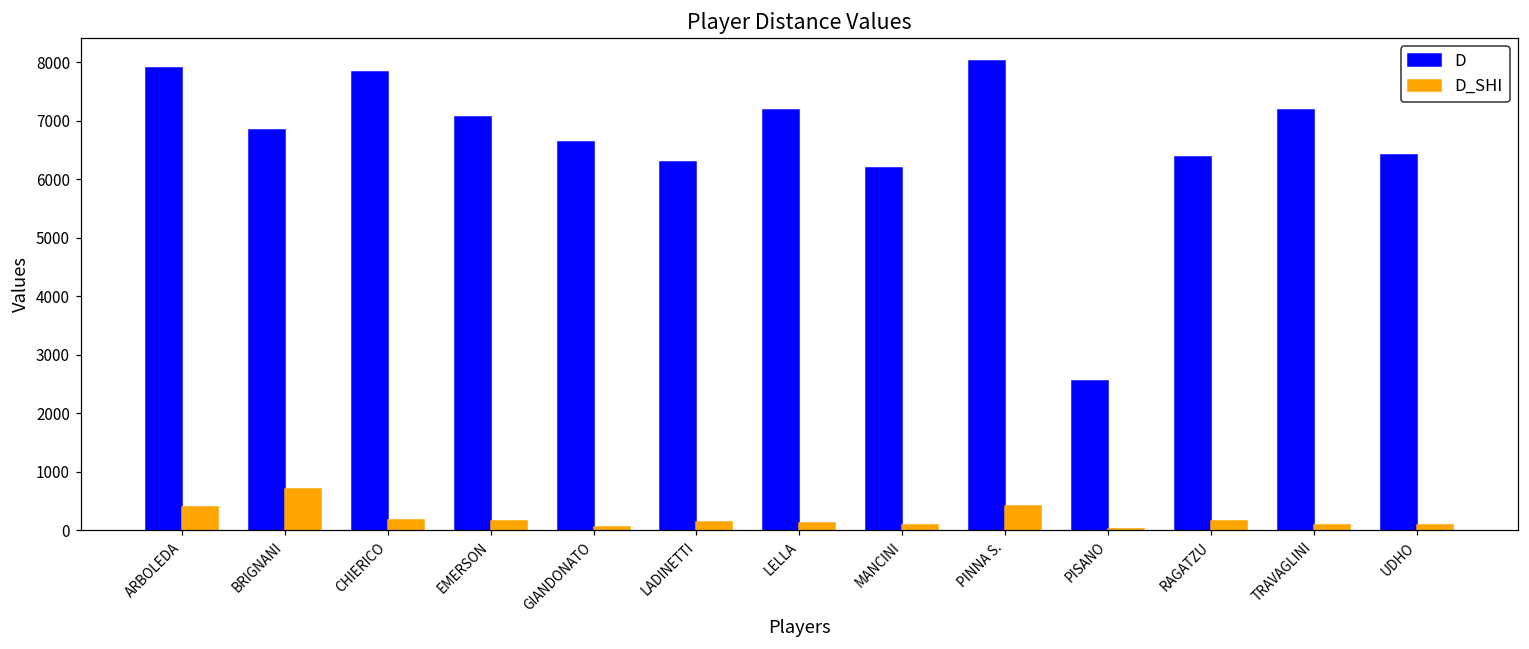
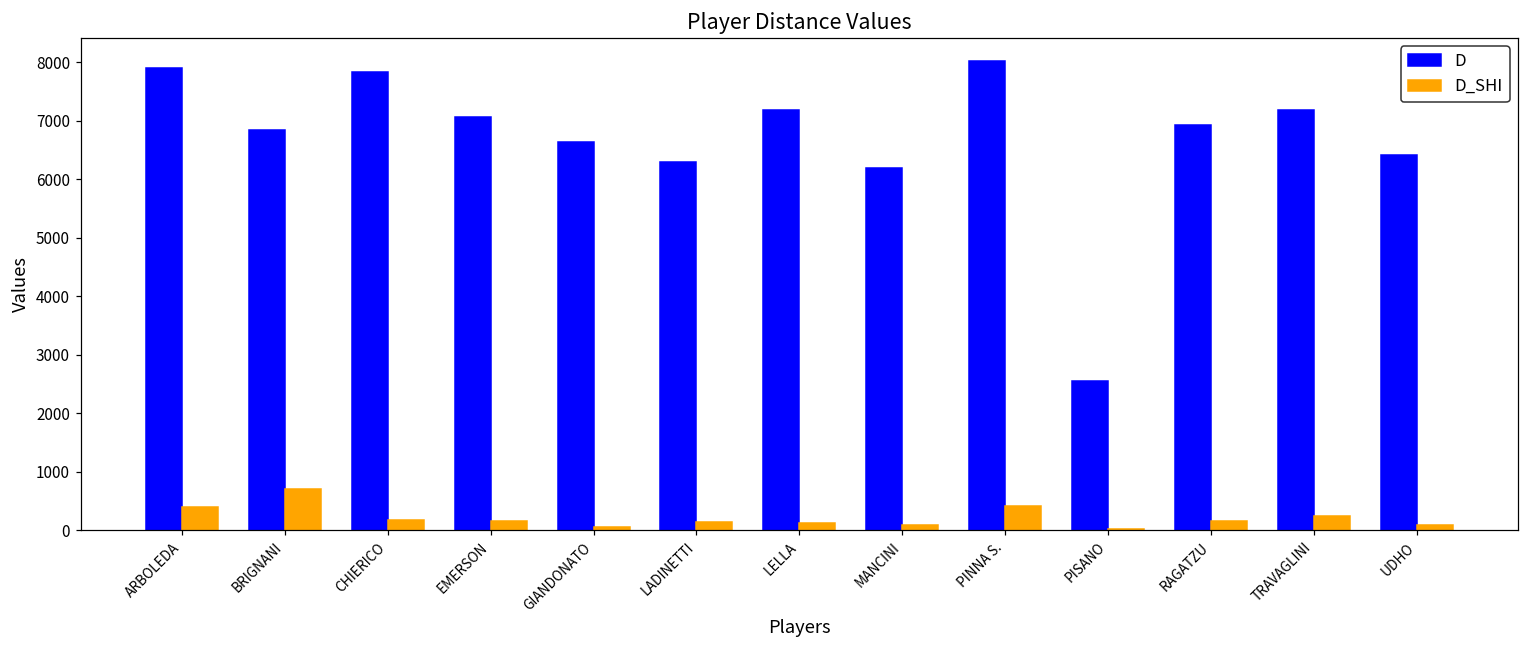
  {
    "D": {
      "ARBOLEDA": 7900,
      "BRIGNANI": 6800,
      "CHIERICO": 7800,
      "EMERSON": 7100,
      "GIANDONATO": 6600,
      "LADINETTI": 6300,
      "LELLA": 7200,
      "MANCINI": 6200,
      "PINNA S.": 8000,
      "PISANO": 2600,
-     "RAGATZU": 6400,
+     "RAGATZU": 6900,
      "TRAVAGLINI": 7200,
      "UDHO": 6400
    },
    "D_SHI": {
      "ARBOLEDA": 400,
      "BRIGNANI": 700,
      "CHIERICO": 200,
      "EMERSON": 100,
      "GIANDONATO": 100,
      "LADINETTI": 100,
      "LELLA": 100,
      "MANCINI": 100,
      "PINNA S.": 400,
      "RAGATZU": 200,
-     "TRAVAGLINI": 100,
+     "TRAVAGLINI": 200,
      "UDHO": 100
    }
  }
